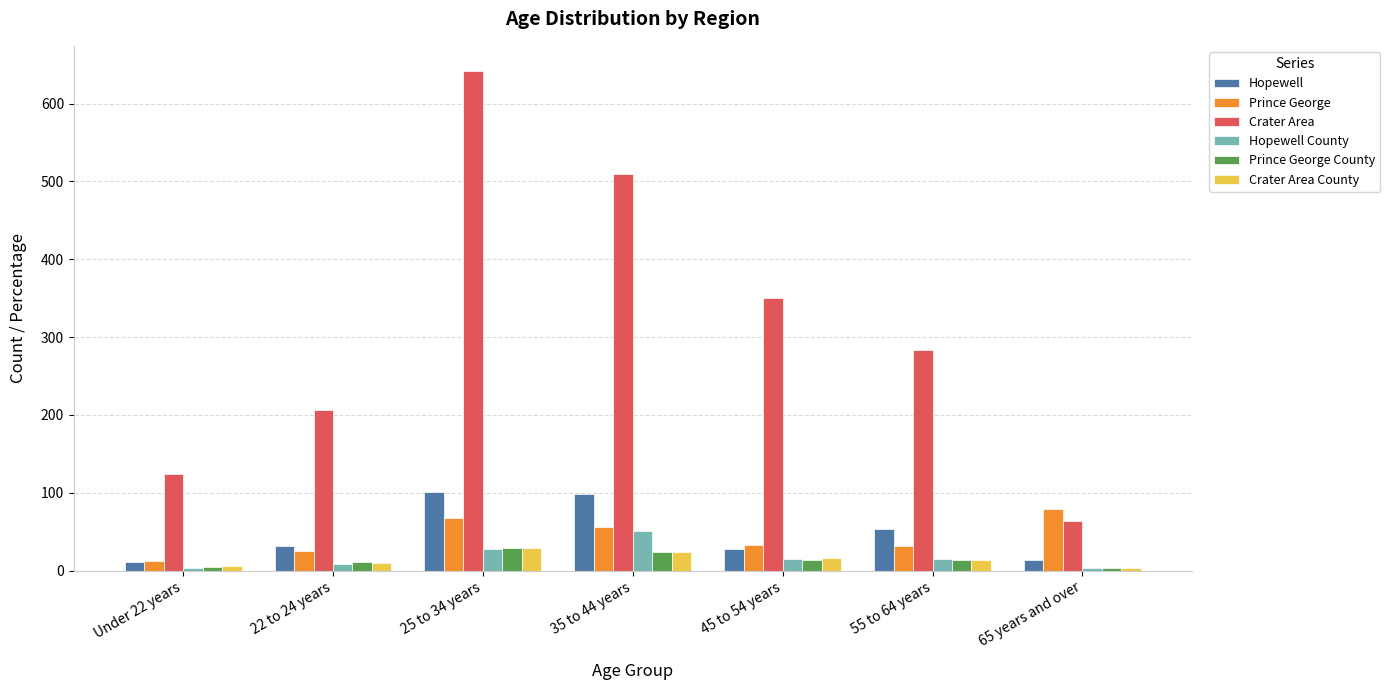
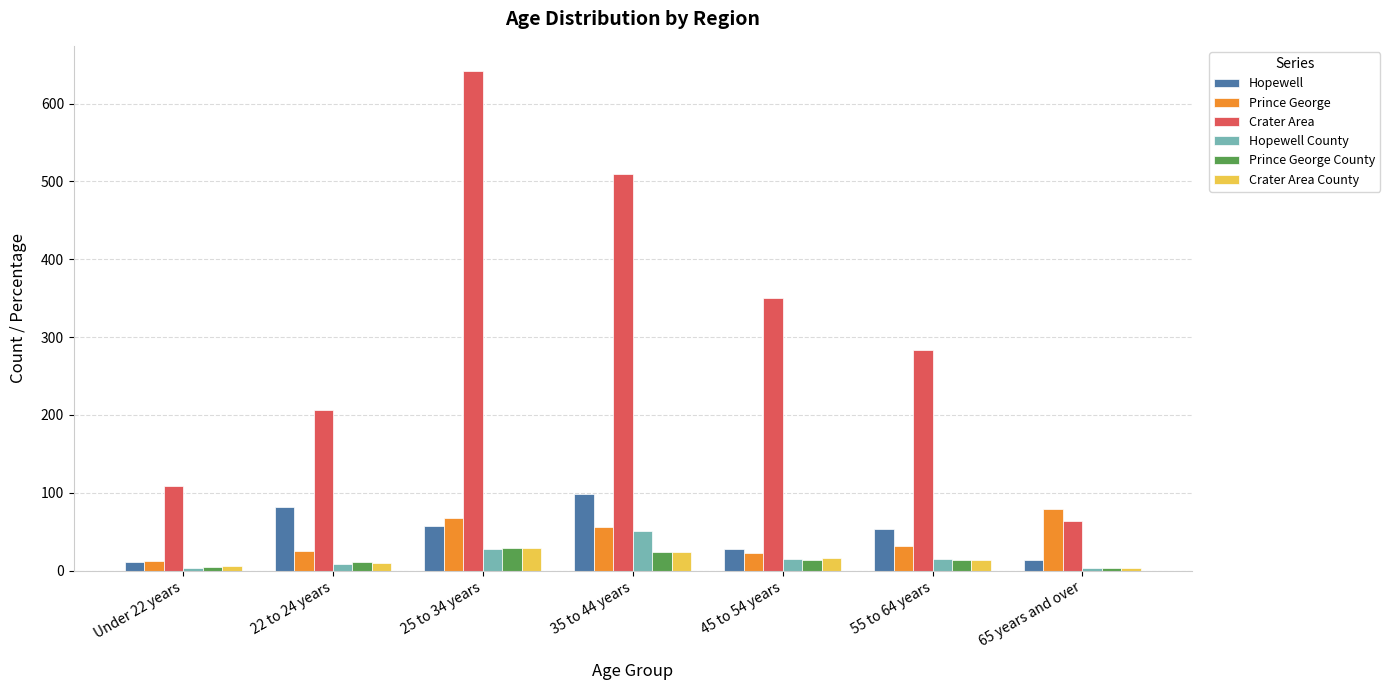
  {
    "Hopewell": {
      "Under 22 years": 10,
-     "22 to 24 years": 30,
-     "25 to 34 years": 100,
+     "22 to 24 years": 80,
+     "25 to 34 years": 60,
      "35 to 44 years": 100,
      "45 to 54 years": 30,
      "55 to 64 years": 50,
      "65 years and over": 10
    },
    "Prince George": {
      "Under 22 years": 10,
      "22 to 24 years": 30,
      "25 to 34 years": 70,
      "35 to 44 years": 60,
-     "45 to 54 years": 30,
+     "45 to 54 years": 20,
      "55 to 64 years": 30,
      "65 years and over": 80
    },
    "Crater Area": {
-     "Under 22 years": 120,
+     "Under 22 years": 110,
      "22 to 24 years": 210,
      "25 to 34 years": 640,
      "35 to 44 years": 510,
      "45 to 54 years": 350,
      "55 to 64 years": 280,
      "65 years and over": 60
    },
    "Hopewell County": {
      "22 to 24 years": 10,
      "25 to 34 years": 30,
      "35 to 44 years": 50,
      "45 to 54 years": 10,
      "55 to 64 years": 10,
      "65 years and over": 0
    },
    "Prince George County": {
      "Under 22 years": 10,
      "22 to 24 years": 10,
      "25 to 34 years": 30,
      "35 to 44 years": 20,
      "45 to 54 years": 10,
      "55 to 64 years": 10,
      "65 years and over": 0
    },
    "Crater Area County": {
      "Under 22 years": 10,
      "22 to 24 years": 10,
      "25 to 34 years": 30,
      "35 to 44 years": 20,
      "45 to 54 years": 20,
      "55 to 64 years": 10,
      "65 years and over": 0
    }
  }
